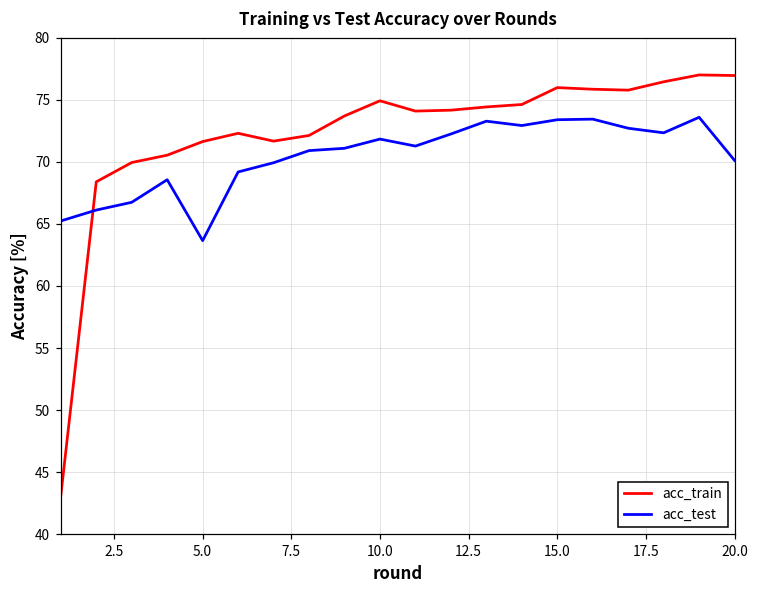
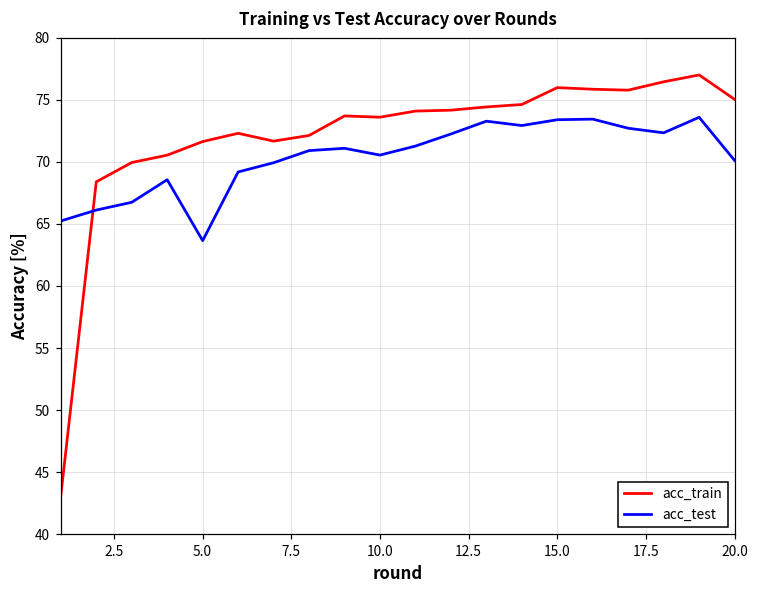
  {
    "acc_train": {
      "5.0": 71.6,
-     "10.0": 74.9,
+     "10.0": 73.6,
      "15.0": 76.0,
-     "20.0": 76.9
+     "20.0": 75.0
    },
    "acc_test": {
      "5.0": 63.6,
-     "10.0": 71.8,
+     "10.0": 70.5,
      "15.0": 73.4,
      "20.0": 70.1
    }
  }
